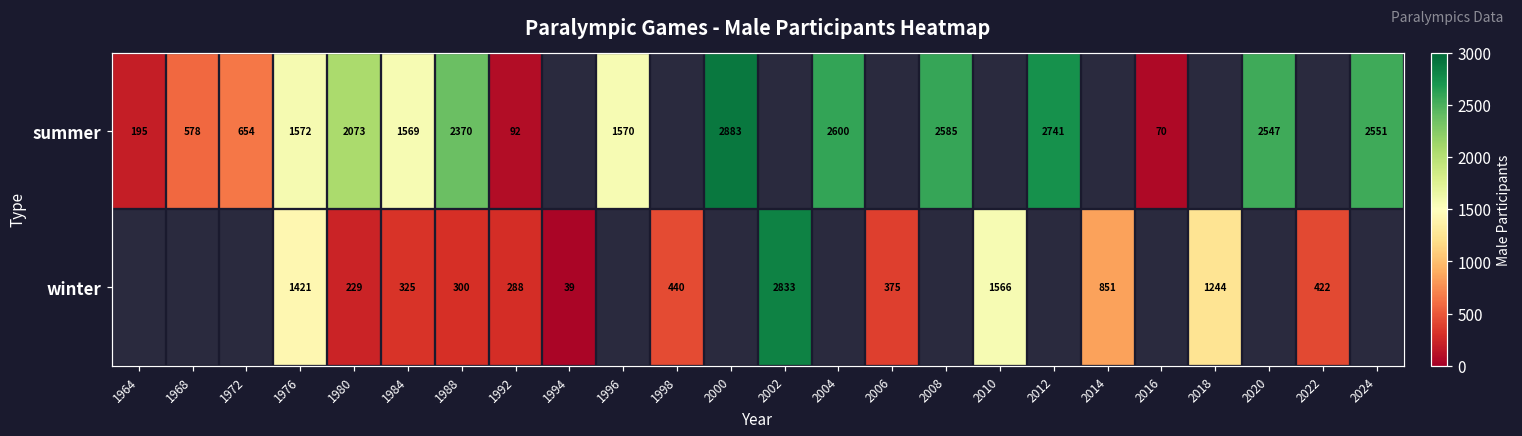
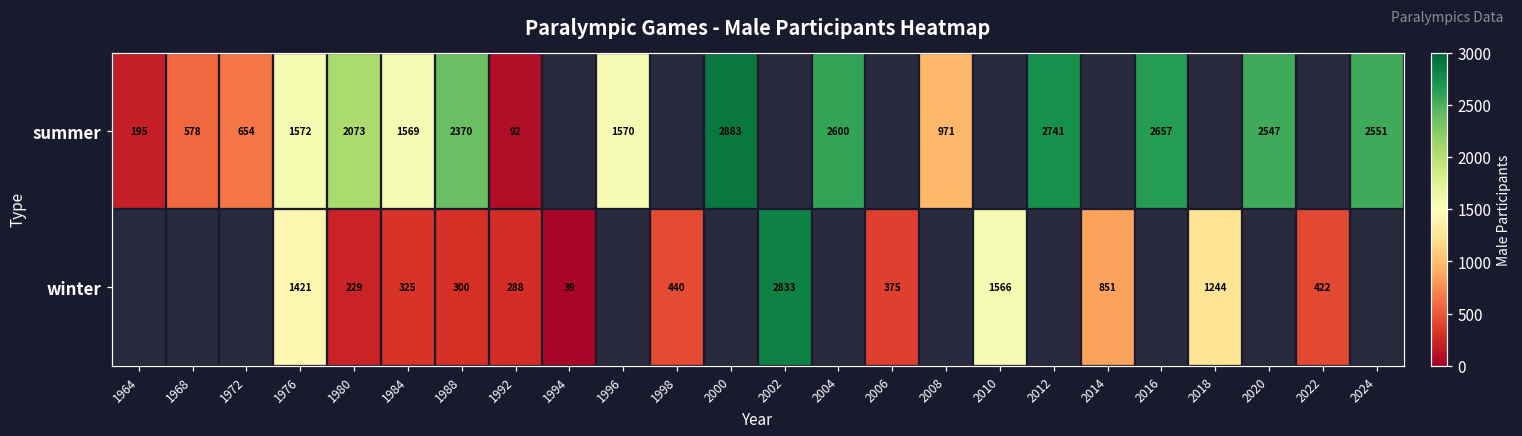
  {
    "summer": {
      "1964": 195,
      "1968": 578,
      "1972": 654,
      "1976": 1572,
      "1980": 2073,
      "1984": 1569,
      "1988": 2370,
      "1992": 92,
      "1996": 1570,
      "2000": 2883,
      "2004": 2600,
-     "2008": 2585,
+     "2008": 971,
      "2012": 2741,
-     "2016": 70,
+     "2016": 2657,
      "2020": 2547,
      "2024": 2551
    },
    "winter": {
      "1976": 1421,
      "1980": 229,
      "1984": 325,
      "1988": 300,
      "1992": 288,
      "1994": 39,
      "1998": 440,
      "2002": 2833,
      "2006": 375,
      "2010": 1566,
      "2014": 851,
      "2018": 1244,
      "2022": 422
    }
  }
